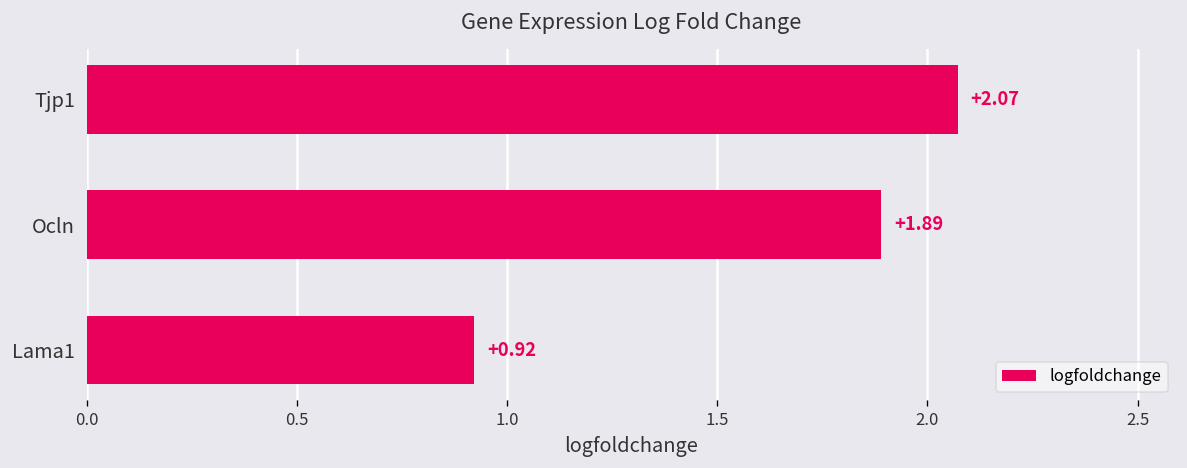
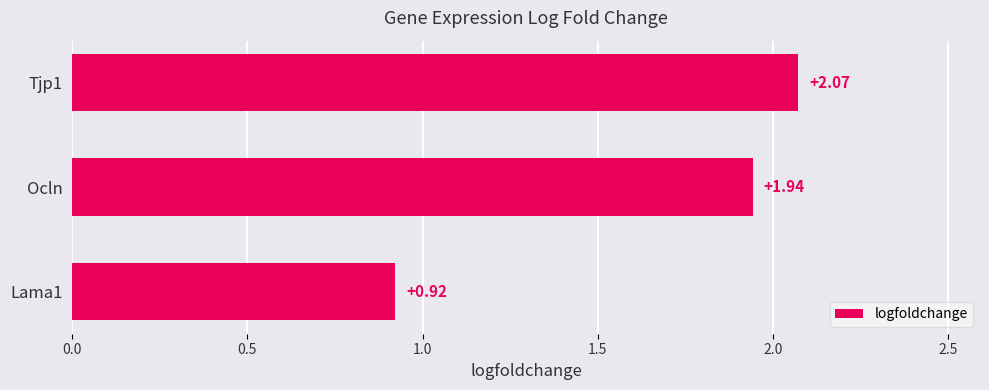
  {
    "Tjp1": "+2.07",
-   "Ocln": "+1.89",
+   "Ocln": "+1.94",
    "Lama1": "+0.92"
  }
